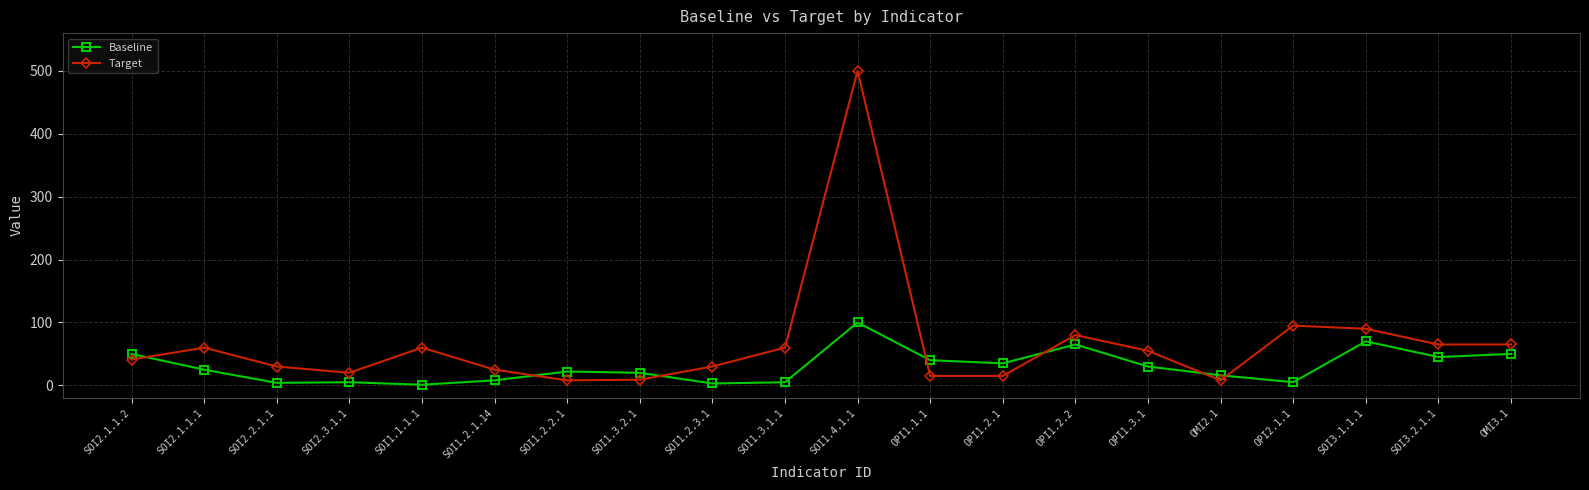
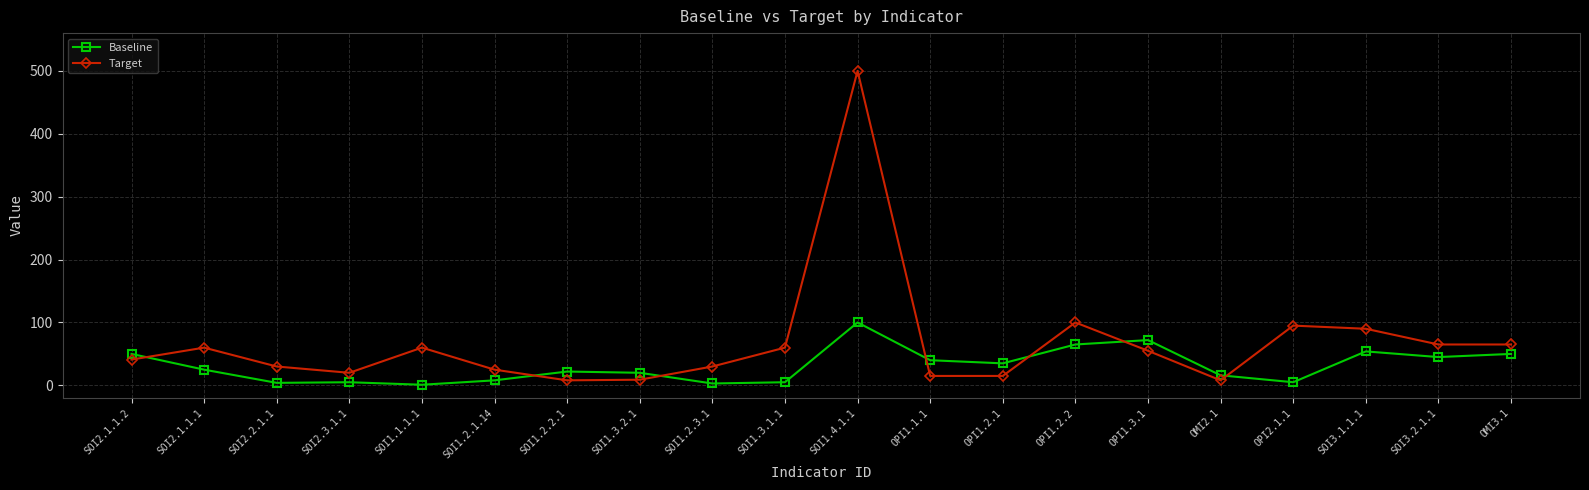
  {
    "Baseline": {
      "SOI2.1.1.2": 50,
      "SOI2.1.1.1": 30,
      "SOI2.2.1.1": 0,
      "SOI2.3.1.1": 10,
      "SOI1.1.1.1": 0,
      "SOI1.2.1.14": 10,
      "SOI1.2.2.1": 20,
      "SOI1.3.2.1": 20,
      "SOI1.2.3.1": 0,
      "SOI1.3.1.1": 10,
      "SOI1.4.1.1": 100,
      "OPI1.1.1": 40,
      "OPI1.2.1": 40,
      "OPI1.2.2": 70,
-     "OPI1.3.1": 30,
+     "OPI1.3.1": 70,
      "OMI2.1": 20,
      "OPI2.1.1": 10,
-     "SOI3.1.1.1": 70,
+     "SOI3.1.1.1": 50,
      "SOI3.2.1.1": 50,
      "OMI3.1": 50
    },
    "Target": {
      "SOI2.1.1.2": 40,
      "SOI2.1.1.1": 60,
      "SOI2.2.1.1": 30,
      "SOI2.3.1.1": 20,
      "SOI1.1.1.1": 60,
      "SOI1.2.1.14": 30,
      "SOI1.2.2.1": 10,
      "SOI1.3.2.1": 10,
      "SOI1.2.3.1": 30,
      "SOI1.3.1.1": 60,
      "SOI1.4.1.1": 500,
      "OPI1.1.1": 20,
      "OPI1.2.1": 20,
-     "OPI1.2.2": 80,
+     "OPI1.2.2": 100,
      "OPI1.3.1": 60,
      "OMI2.1": 10,
      "OPI2.1.1": 100,
      "SOI3.1.1.1": 90,
      "SOI3.2.1.1": 70,
      "OMI3.1": 70
    }
  }
